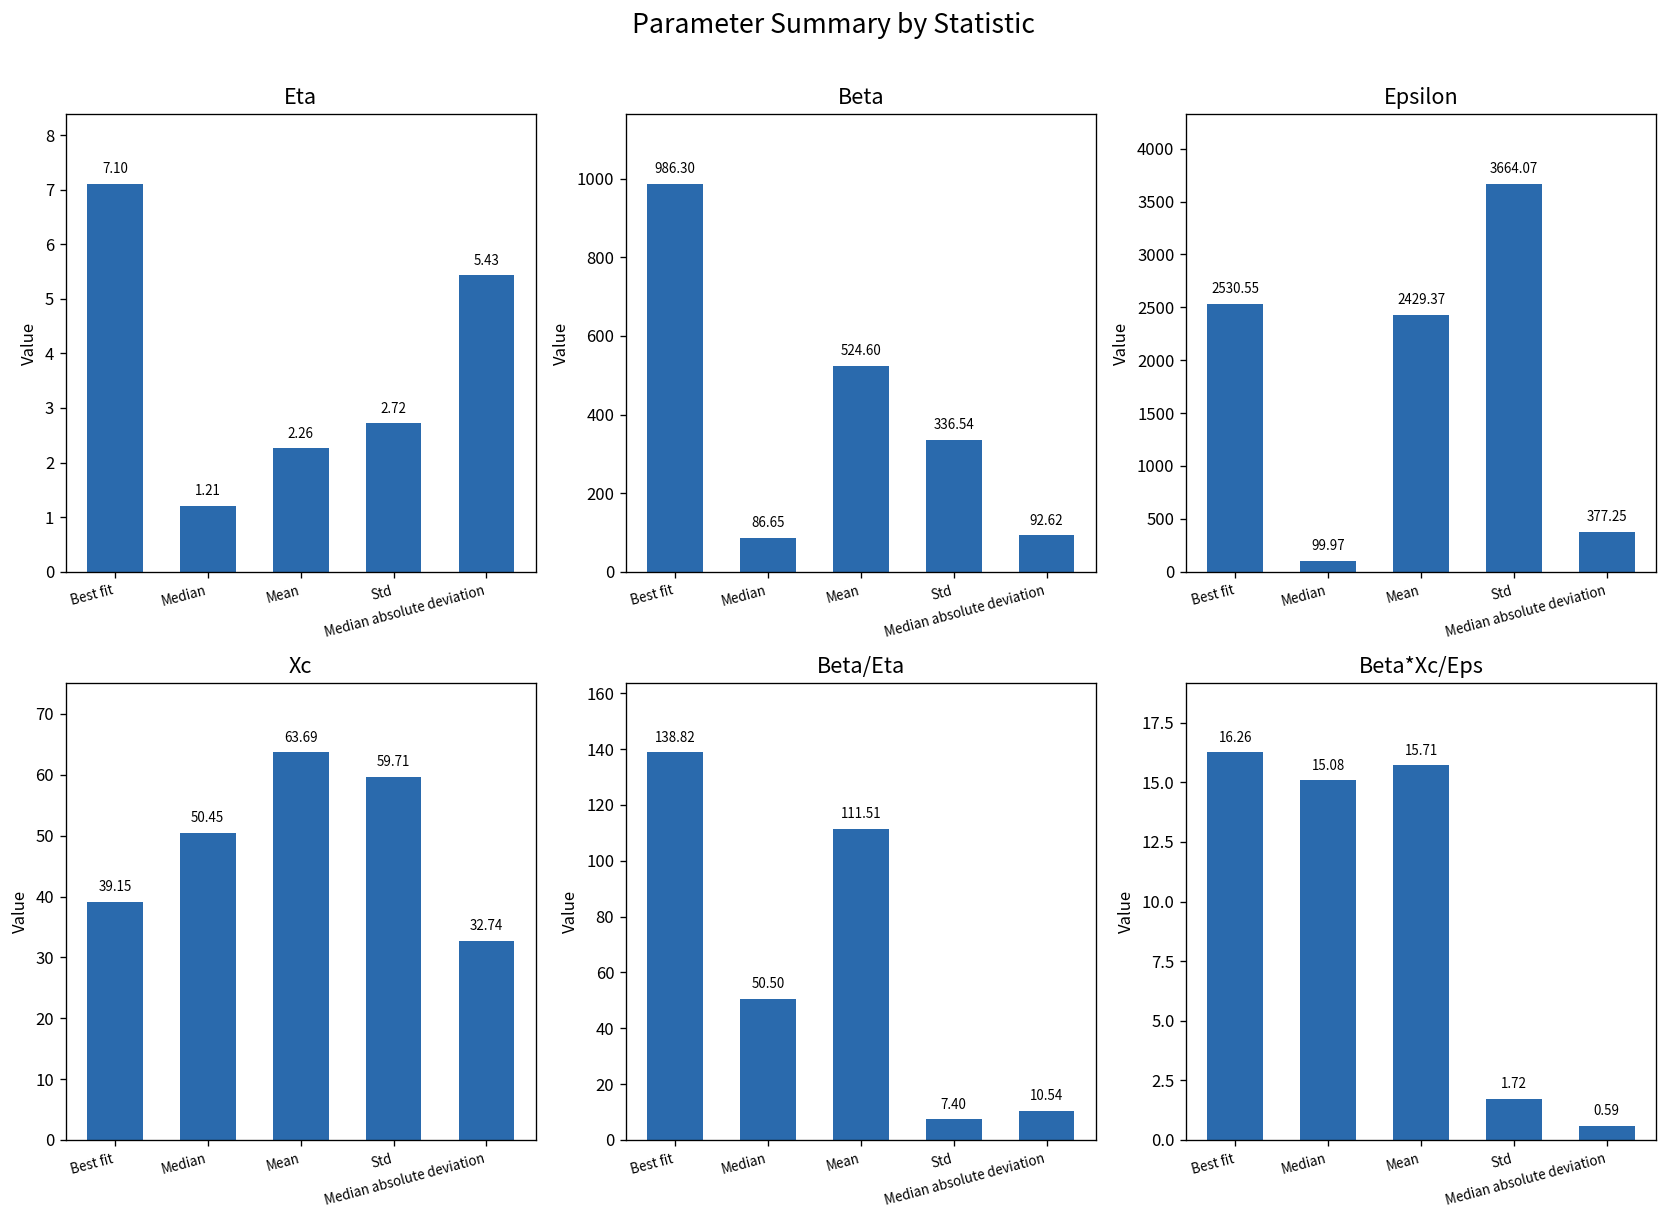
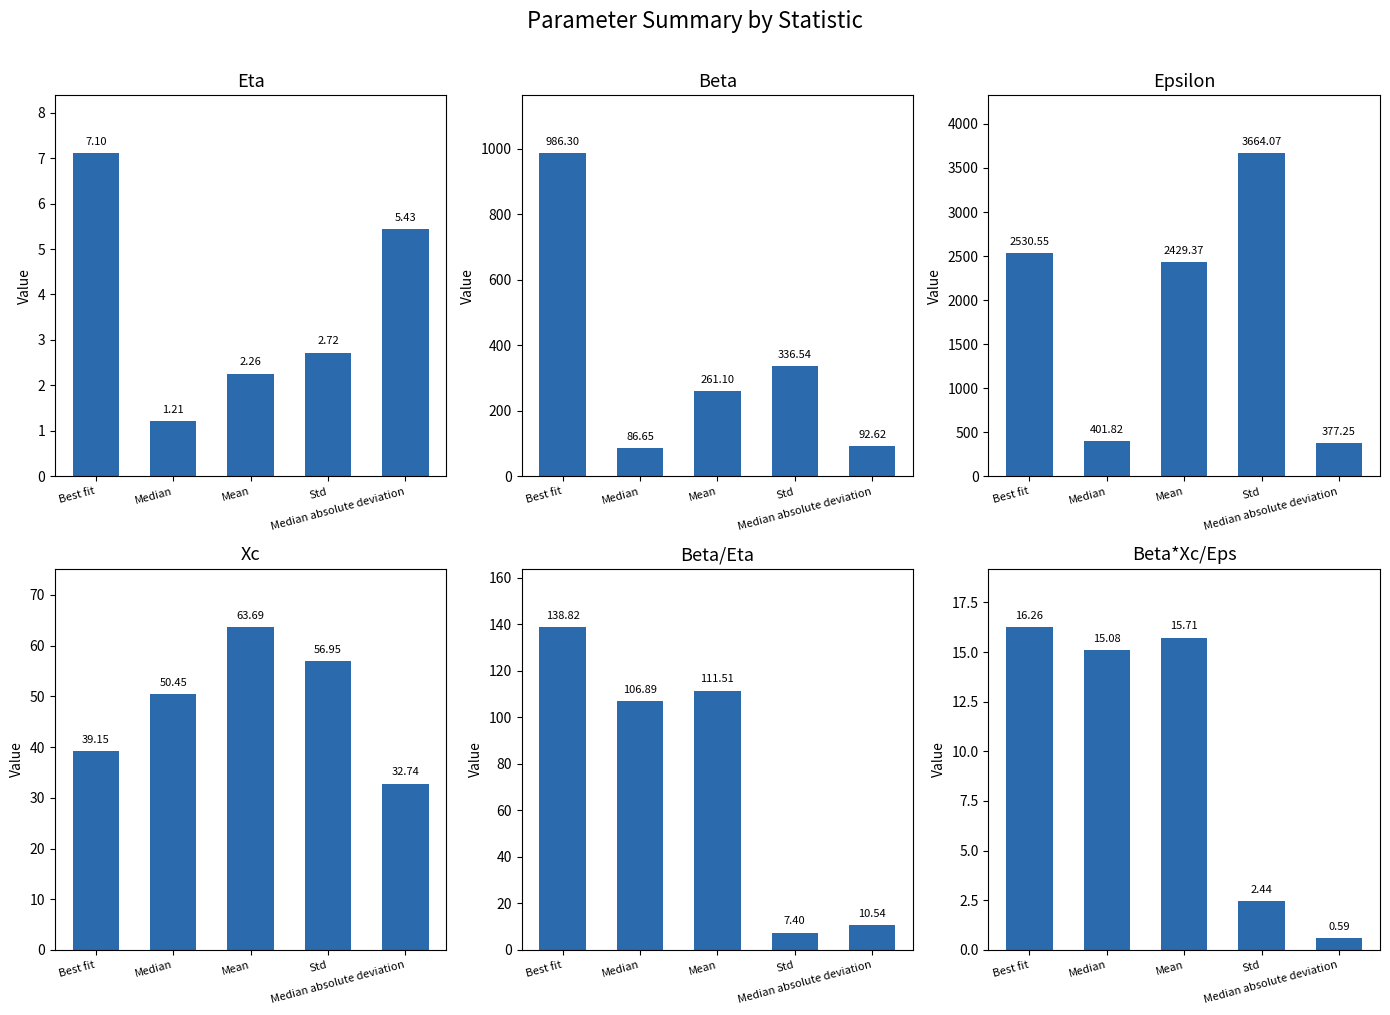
  {
    "Eta": {
      "Best fit": 7.10,
      "Median": 1.21,
      "Mean": 2.26,
      "Std": 2.72,
      "Median absolute deviation": 5.43
    },
    "Beta": {
      "Best fit": 986.30,
      "Median": 86.65,
-     "Mean": 524.60,
+     "Mean": 261.10,
      "Std": 336.54,
      "Median absolute deviation": 92.62
    },
    "Epsilon": {
      "Best fit": 2530.55,
-     "Median": 99.97,
+     "Median": 401.82,
      "Mean": 2429.37,
      "Std": 3664.07,
      "Median absolute deviation": 377.25
    },
    "Xc": {
      "Best fit": 39.15,
      "Median": 50.45,
      "Mean": 63.69,
-     "Std": 59.71,
+     "Std": 56.95,
      "Median absolute deviation": 32.74
    },
    "Beta/Eta": {
      "Best fit": 138.82,
-     "Median": 50.50,
+     "Median": 106.89,
      "Mean": 111.51,
      "Std": 7.40,
      "Median absolute deviation": 10.54
    },
    "Beta*Xc/Eps": {
      "Best fit": 16.26,
      "Median": 15.08,
      "Mean": 15.71,
-     "Std": 1.72,
+     "Std": 2.44,
      "Median absolute deviation": 0.59
    }
  }
